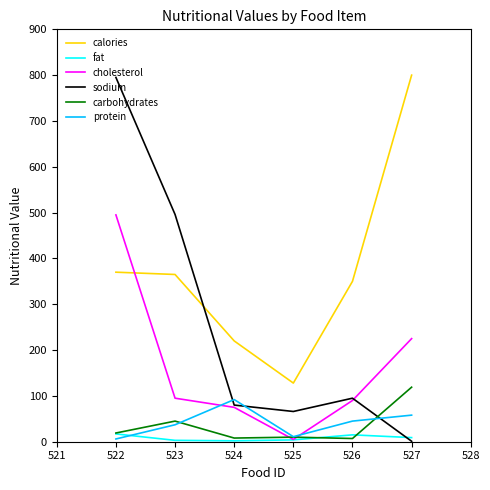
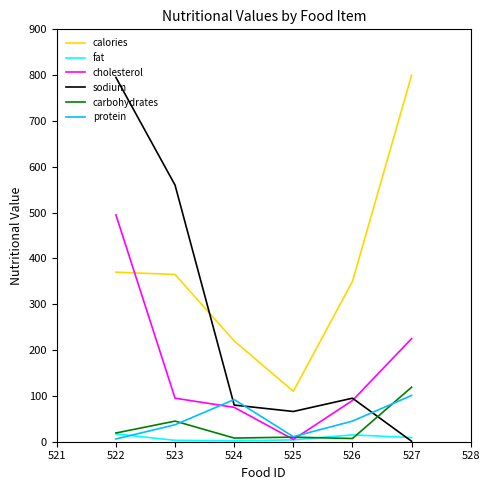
  {
    "calories": {
      "522": 370,
      "523": 370,
      "524": 220,
-     "525": 130,
+     "525": 110,
      "526": 350,
      "527": 800
    },
    "fat": {
      "523": 0,
      "524": 0,
      "526": 20,
      "527": 10
    },
    "cholesterol": {
      "522": 500,
      "523": 100,
      "527": 230
    },
    "sodium": {
      "522": 800,
-     "523": 500,
+     "523": 560,
      "525": 70,
      "527": 0
    },
    "carbohydrates": {
      "523": 50,
      "524": 10,
      "526": 10,
      "527": 120
    },
    "protein": {
      "522": 10,
      "523": 40,
      "524": 90,
      "526": 50,
-     "527": 60
+     "527": 100
    }
  }
